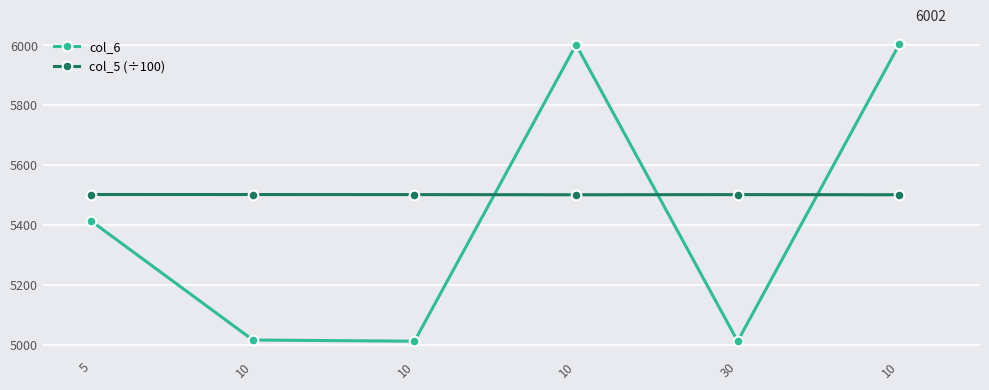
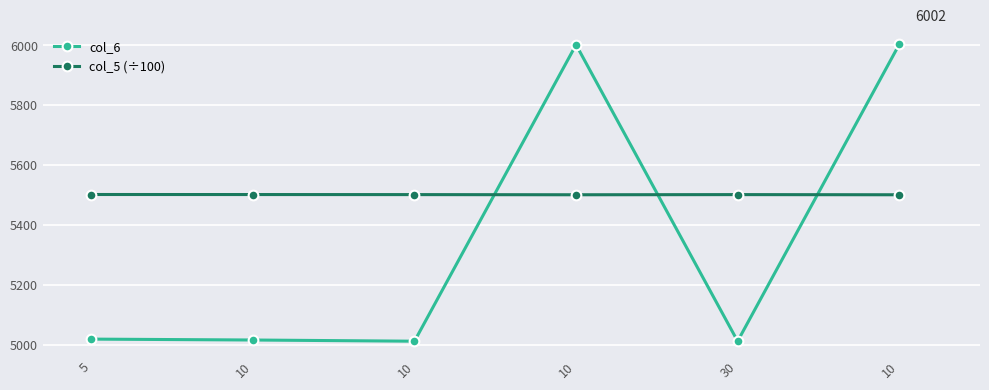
  {
    "col_6": {
-     "5": 5410,
+     "5": 5020,
      "30": 5010
    },
    "col_5 (÷100)": {
      "5": 5500,
      "30": 5500
    }
  }
